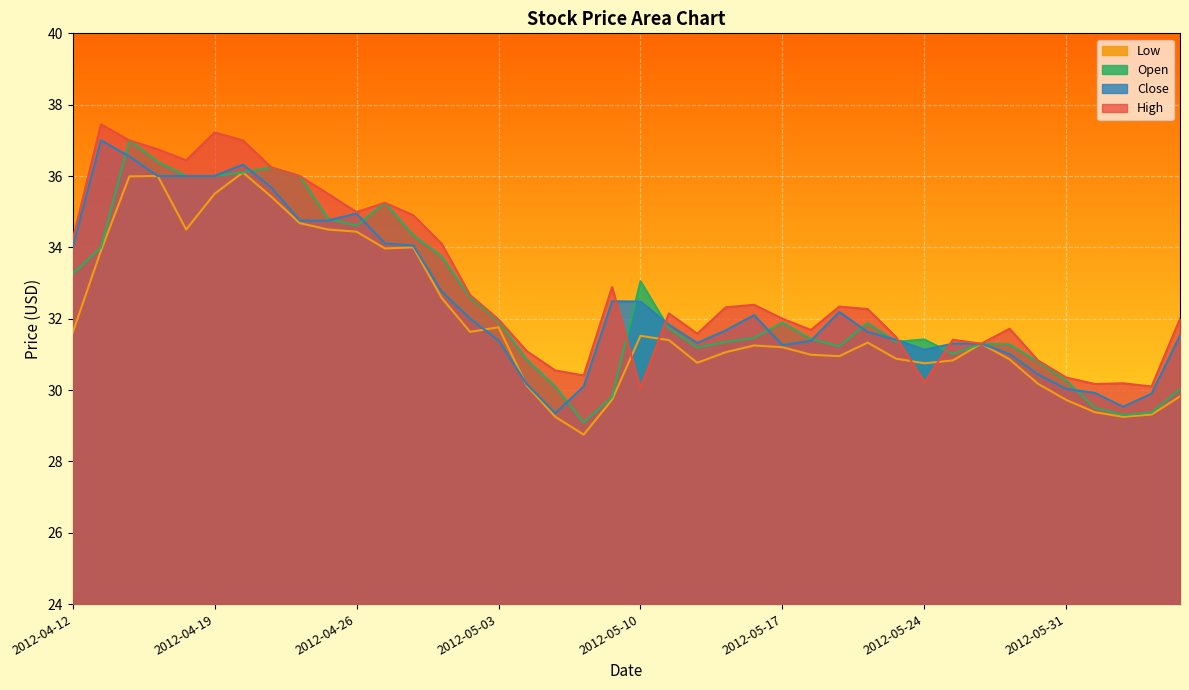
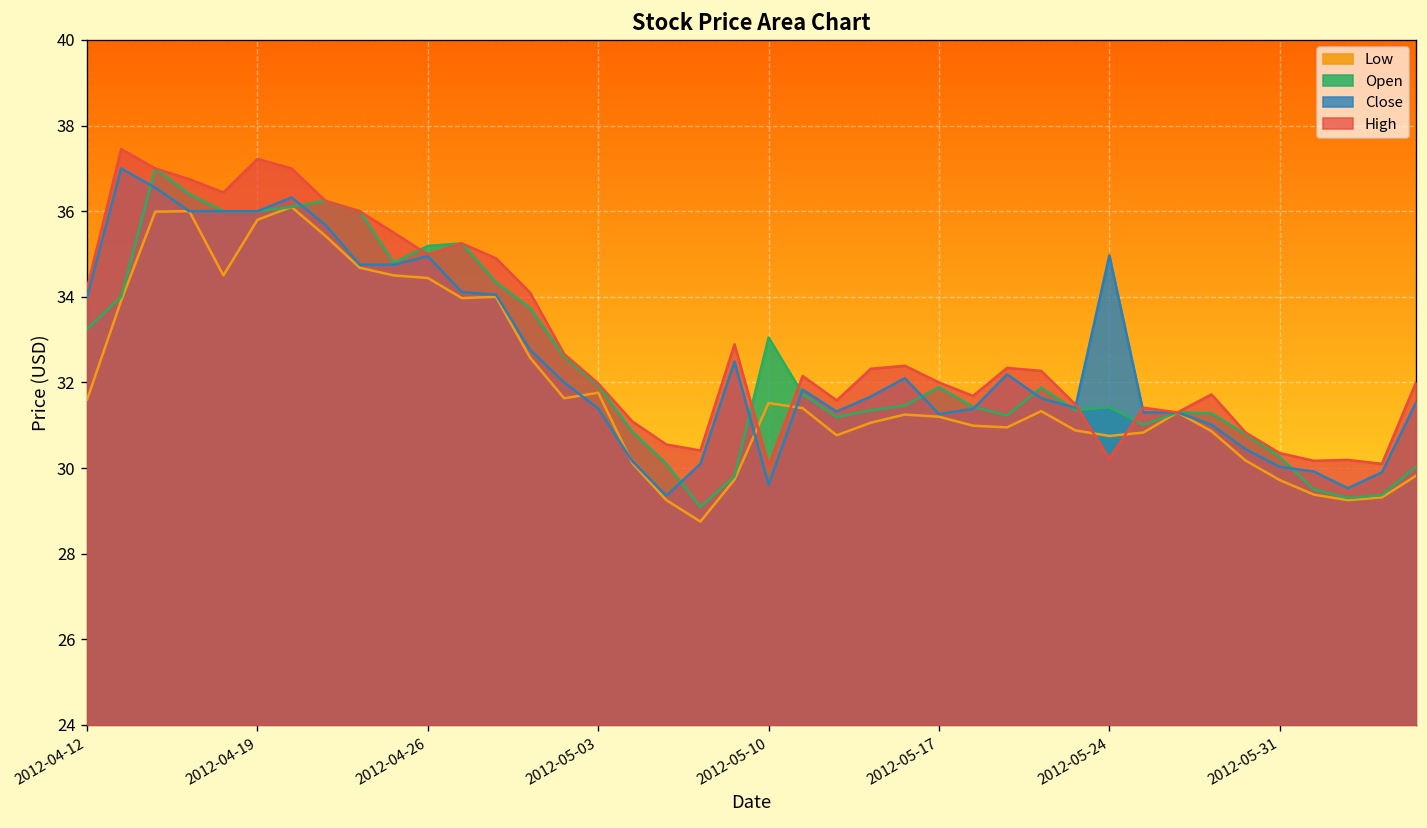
  {
    "Low": {
      "2012-04-12": 31.6,
-     "2012-04-19": 35.5,
+     "2012-04-19": 35.8,
      "2012-04-26": 34.4,
      "2012-05-03": 31.8,
      "2012-05-10": 31.5,
      "2012-05-24": 30.8,
      "2012-05-31": 29.7
    },
    "Open": {
      "2012-04-12": 33.3,
-     "2012-04-26": 34.6,
+     "2012-04-26": 35.2,
      "2012-05-10": 33.1,
      "2012-05-17": 31.9,
      "2012-05-24": 31.4,
      "2012-05-31": 30.3
    },
    "Close": {
      "2012-04-12": 34.0,
      "2012-05-03": 31.4,
-     "2012-05-10": 32.5,
-     "2012-05-24": 31.1,
+     "2012-05-10": 29.6,
+     "2012-05-24": 35.0,
      "2012-05-31": 30.0
    },
    "High": {
      "2012-04-12": 34.2,
      "2012-04-19": 37.2,
      "2012-05-10": 30.1,
      "2012-05-17": 32.0,
      "2012-05-24": 30.2,
      "2012-05-31": 30.4
    }
  }
